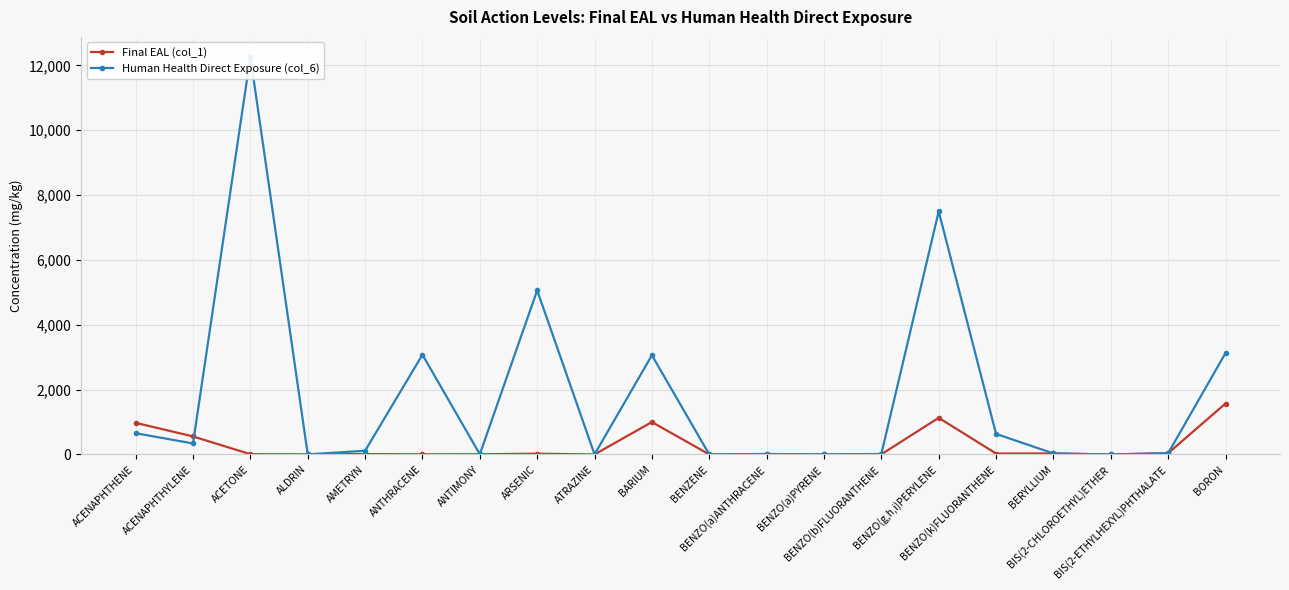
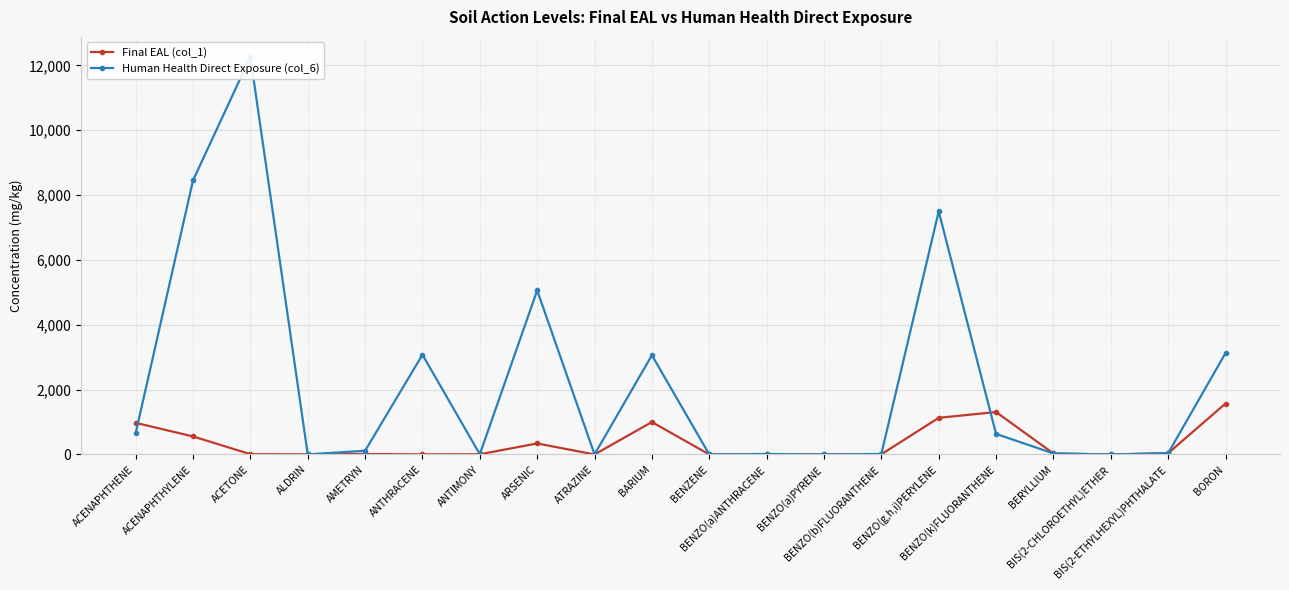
  {
    "Final EAL (col_1)": {
      "ACENAPHTHENE": "1,000",
      "ACENAPHTHYLENE": "600",
      "ACETONE": "0",
      "AMETRYN": "0",
      "ANTHRACENE": "0",
-     "ARSENIC": "0",
+     "ARSENIC": "300",
      "BARIUM": "1,000",
      "BENZO(g,h,i)PERYLENE": "1,100",
-     "BENZO(k)FLUORANTHENE": "0",
+     "BENZO(k)FLUORANTHENE": "1,300",
      "BORON": "1,600"
    },
    "Human Health Direct Exposure (col_6)": {
      "ACENAPHTHENE": "700",
-     "ACENAPHTHYLENE": "300",
+     "ACENAPHTHYLENE": "8,500",
      "AMETRYN": "100",
      "ANTHRACENE": "3,100",
      "ARSENIC": "5,100",
      "BARIUM": "3,100",
      "BENZO(g,h,i)PERYLENE": "7,500",
      "BENZO(k)FLUORANTHENE": "600",
      "BORON": "3,100"
    }
  }
